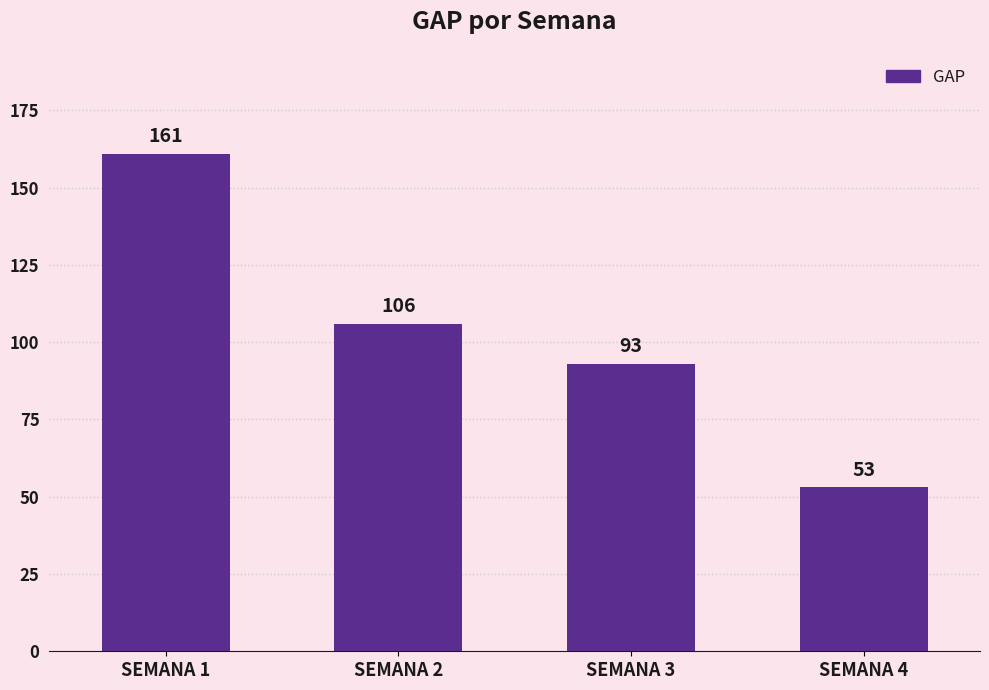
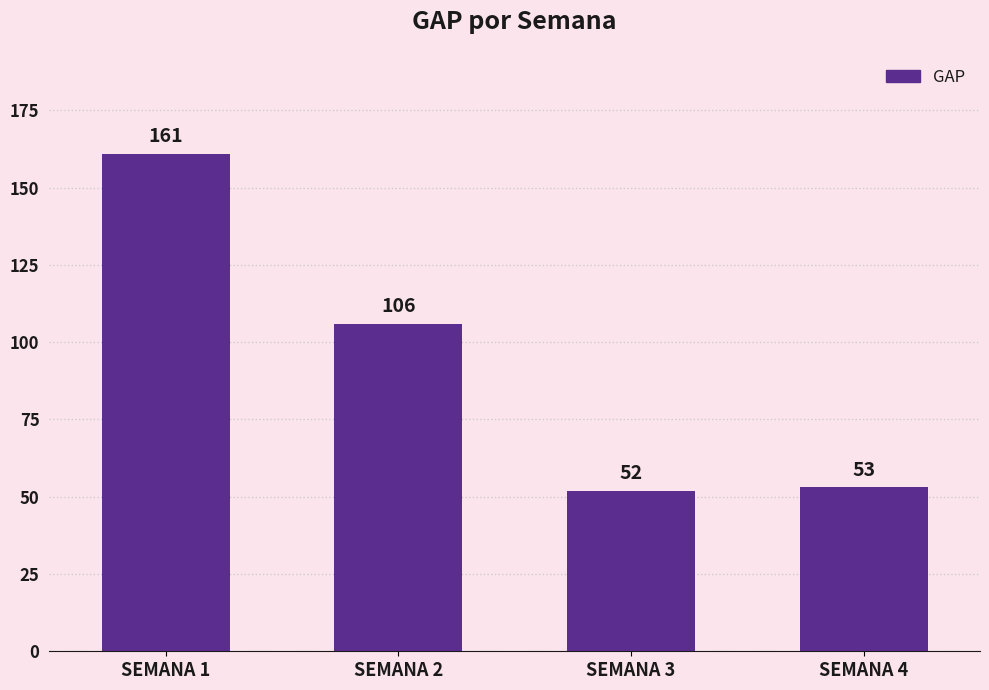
  {
    "SEMANA 1": 161,
    "SEMANA 2": 106,
-   "SEMANA 3": 93,
+   "SEMANA 3": 52,
    "SEMANA 4": 53
  }
